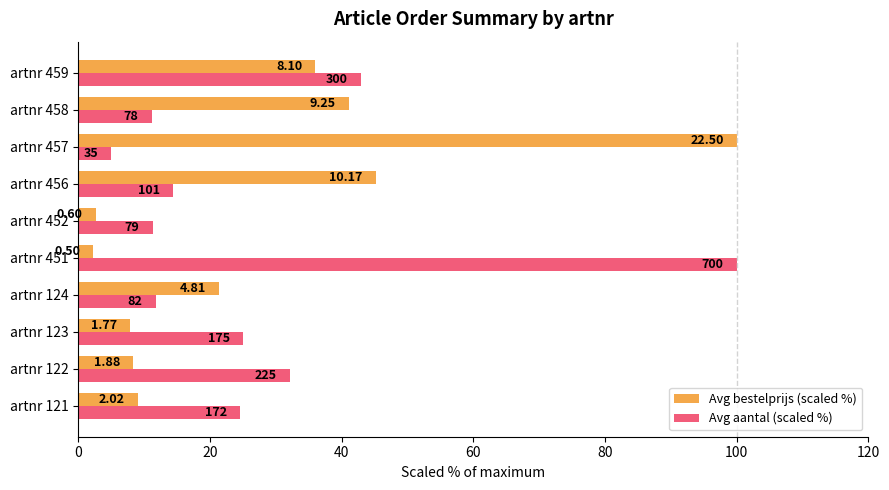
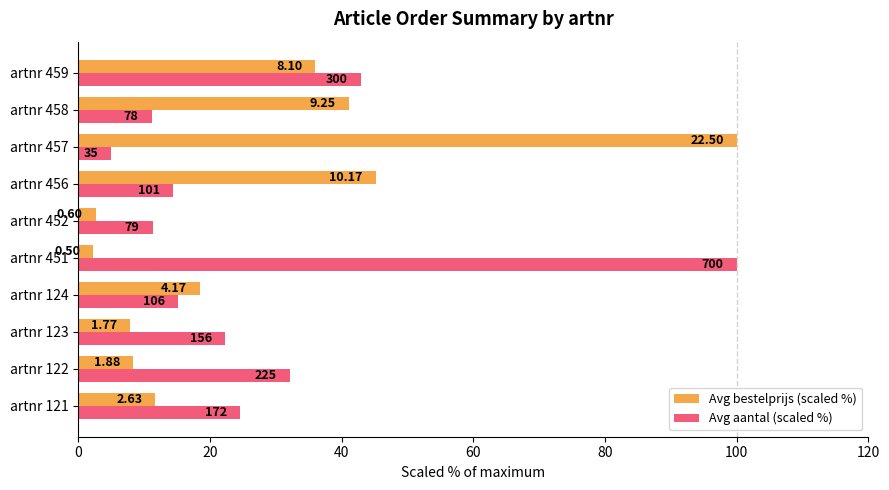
  {
    "Avg bestelprijs (scaled %)": {
-     "artnr 124": 4.81,
-     "artnr 121": 2.02
+     "artnr 124": 4.17,
+     "artnr 121": 2.63
    },
    "Avg aantal (scaled %)": {
-     "artnr 124": 82,
-     "artnr 123": 175
+     "artnr 124": 106,
+     "artnr 123": 156
    }
  }
